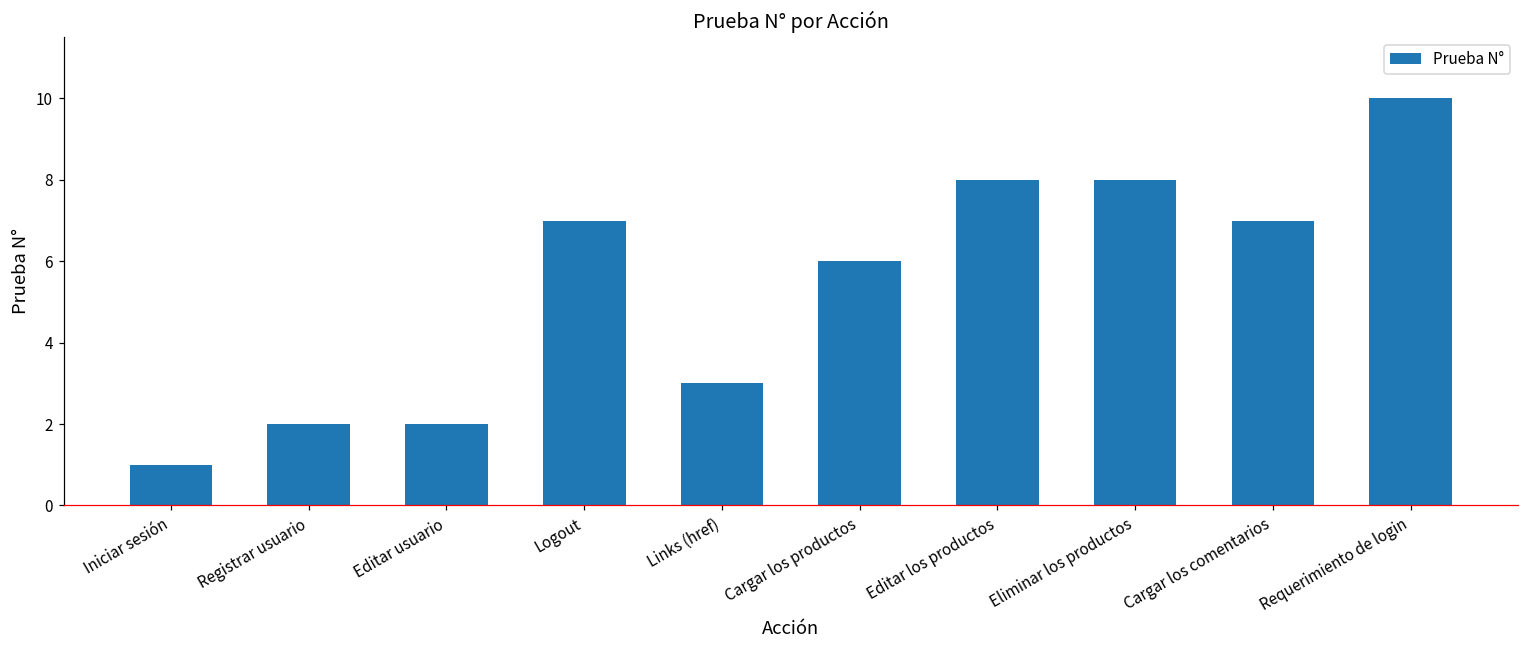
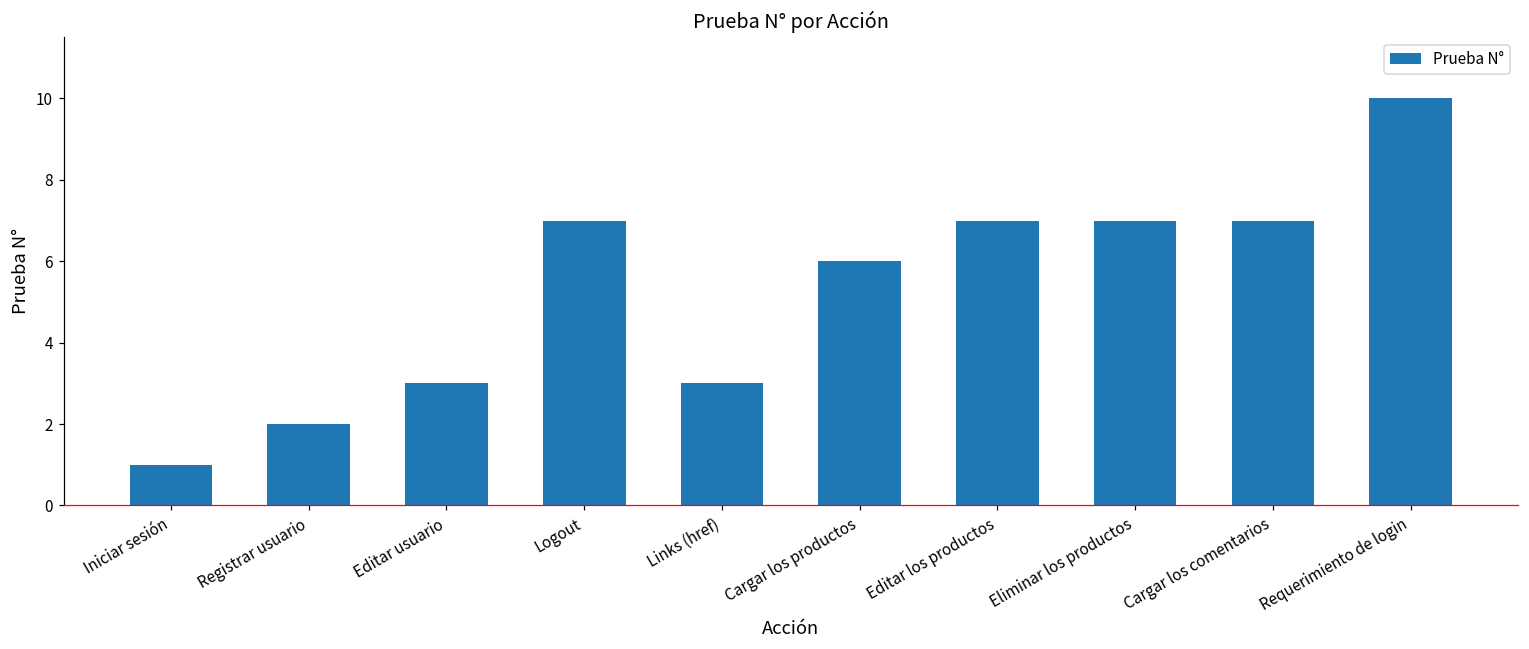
  {
    "Iniciar sesión": 1,
    "Registrar usuario": 2,
-   "Editar usuario": 2,
+   "Editar usuario": 3,
    "Logout": 7,
    "Links (href)": 3,
    "Cargar los productos": 6,
-   "Editar los productos": 8,
-   "Eliminar los productos": 8,
+   "Editar los productos": 7,
+   "Eliminar los productos": 7,
    "Cargar los comentarios": 7,
    "Requerimiento de login": 10
  }
